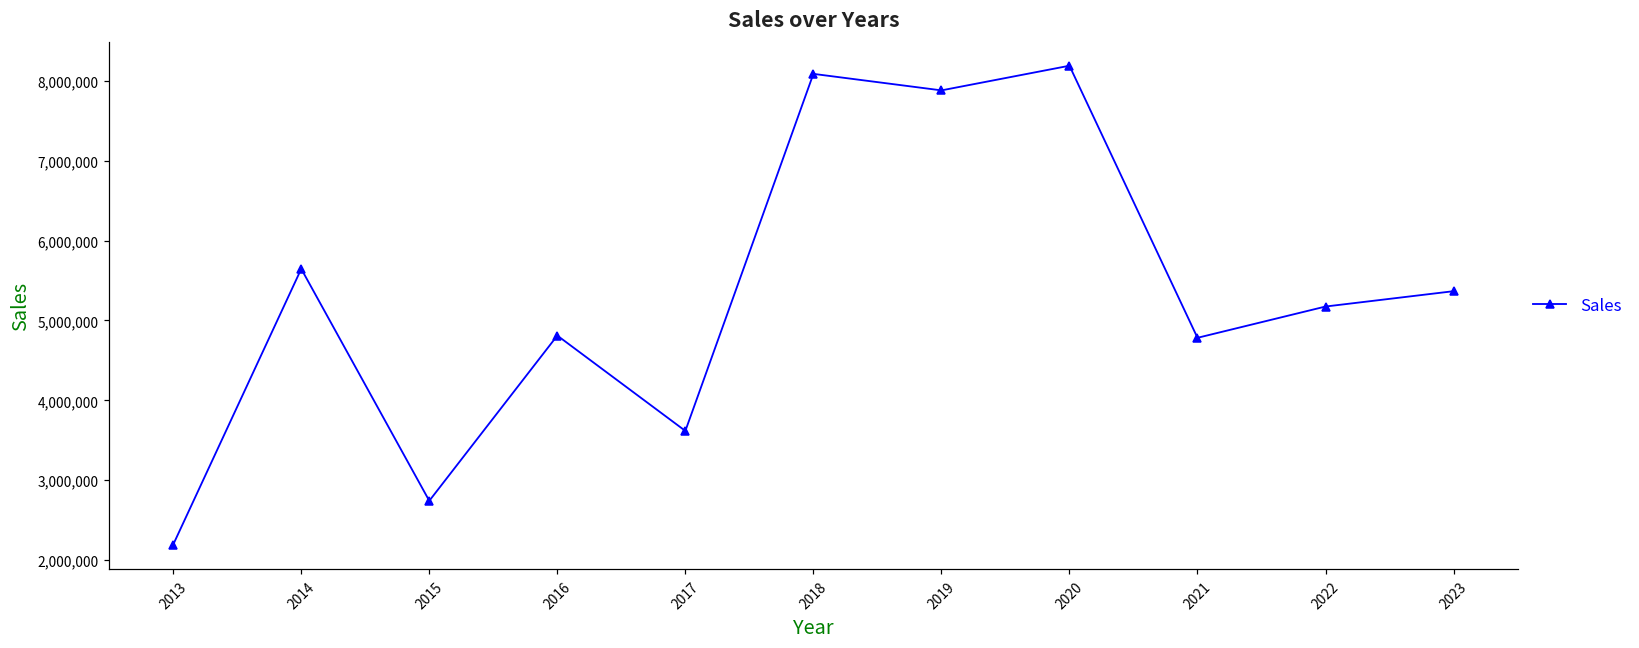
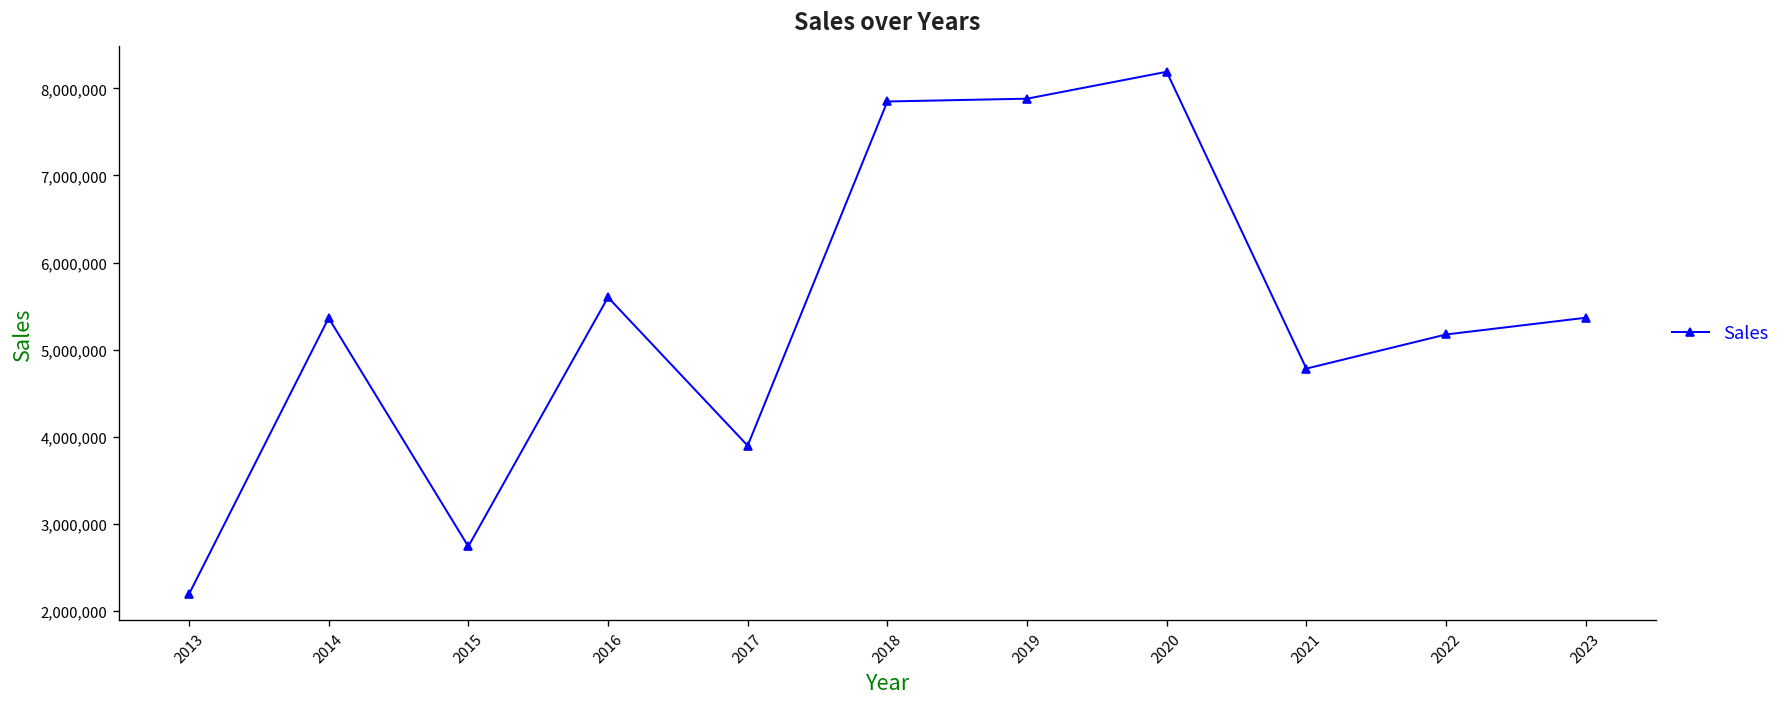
  {
    "2013": "2,200,000",
-   "2014": "5,600,000",
+   "2014": "5,400,000",
    "2015": "2,700,000",
-   "2016": "4,800,000",
-   "2017": "3,600,000",
-   "2018": "8,100,000",
+   "2016": "5,600,000",
+   "2017": "3,900,000",
+   "2018": "7,800,000",
    "2019": "7,900,000",
    "2020": "8,200,000",
    "2021": "4,800,000",
    "2022": "5,200,000",
    "2023": "5,400,000"
  }
